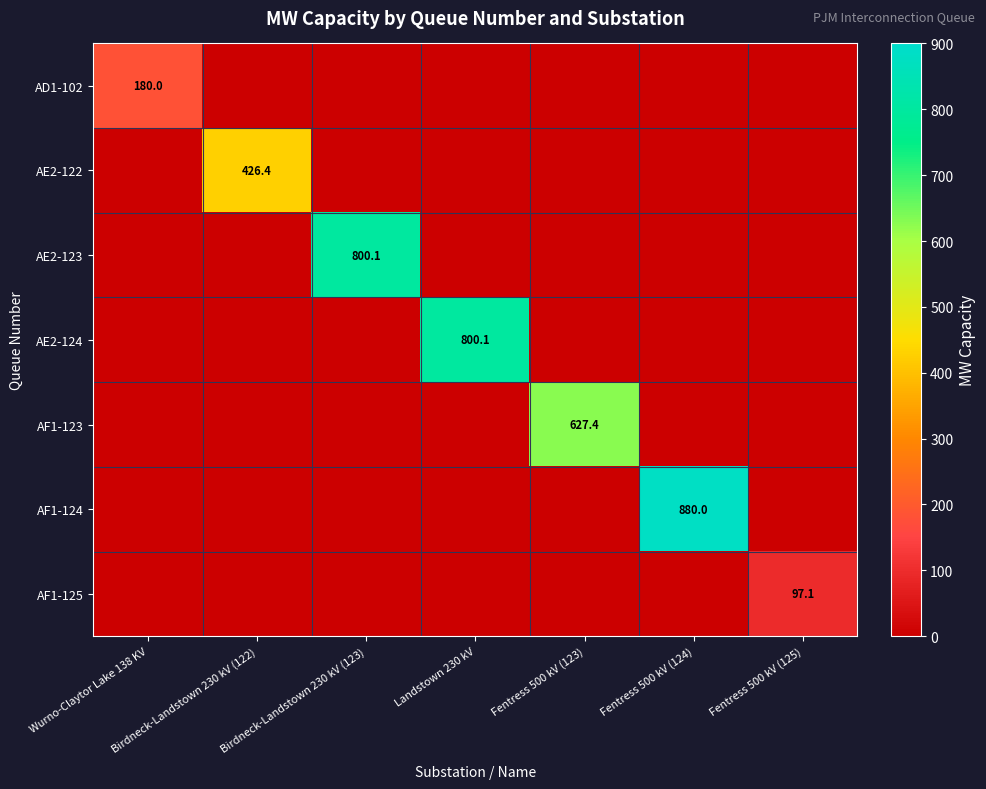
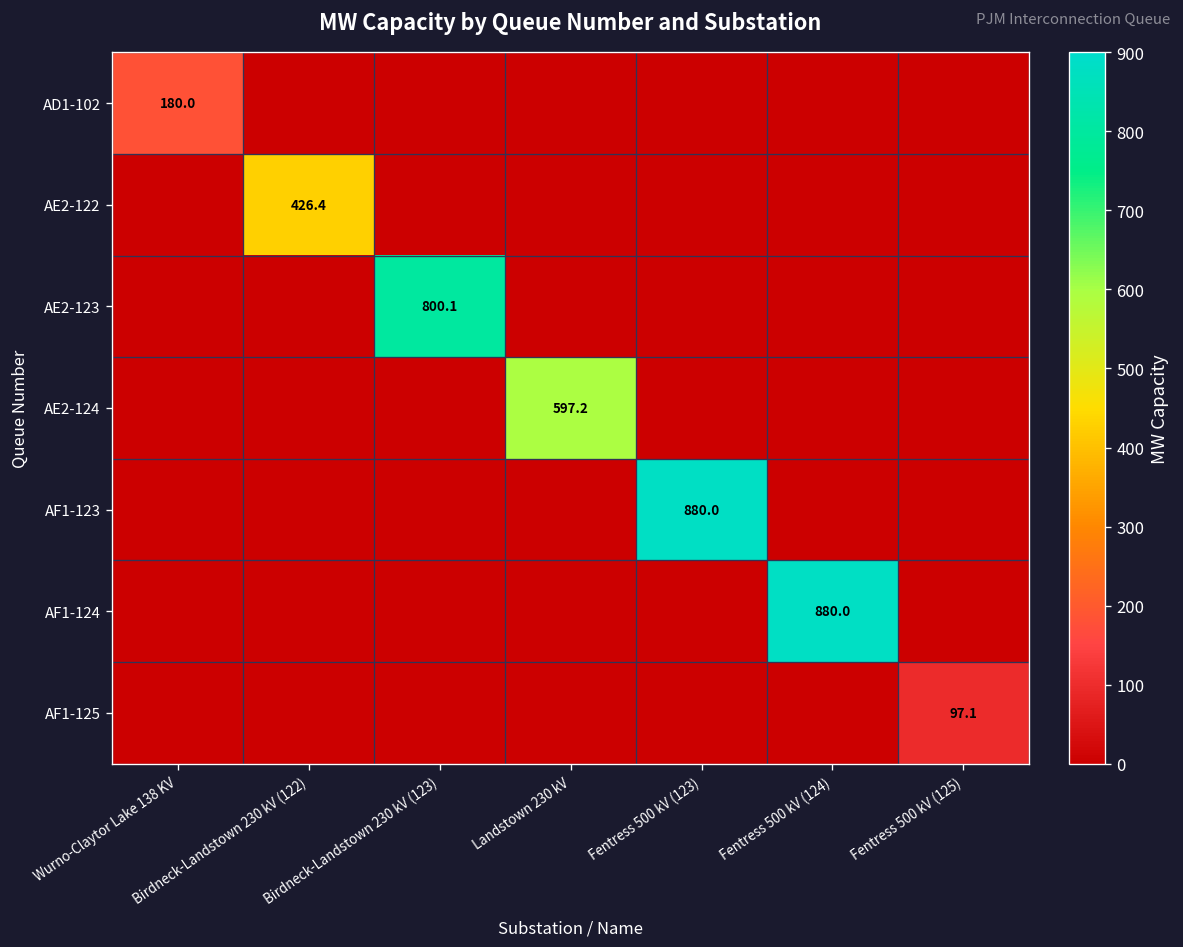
  {
    "AD1-102": {
      "Wurno-Claytor Lake 138 KV": 180.0
    },
    "AE2-122": {
      "Birdneck-Landstown 230 kV (122)": 426.4
    },
    "AE2-123": {
      "Birdneck-Landstown 230 kV (123)": 800.1
    },
    "AE2-124": {
-     "Landstown 230 kV": 800.1
+     "Landstown 230 kV": 597.2
    },
    "AF1-123": {
-     "Fentress 500 kV (123)": 627.4
+     "Fentress 500 kV (123)": 880.0
    },
    "AF1-124": {
      "Fentress 500 kV (124)": 880.0
    },
    "AF1-125": {
      "Fentress 500 kV (125)": 97.1
    }
  }
